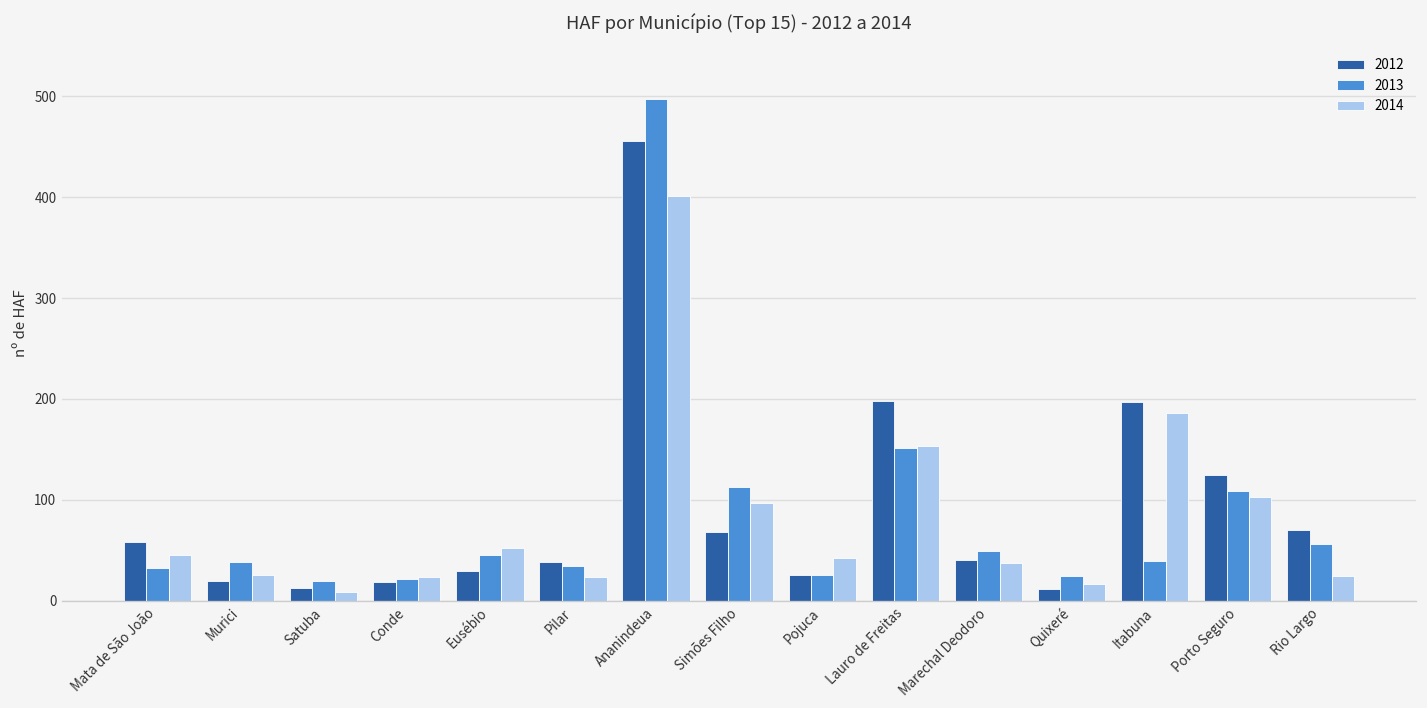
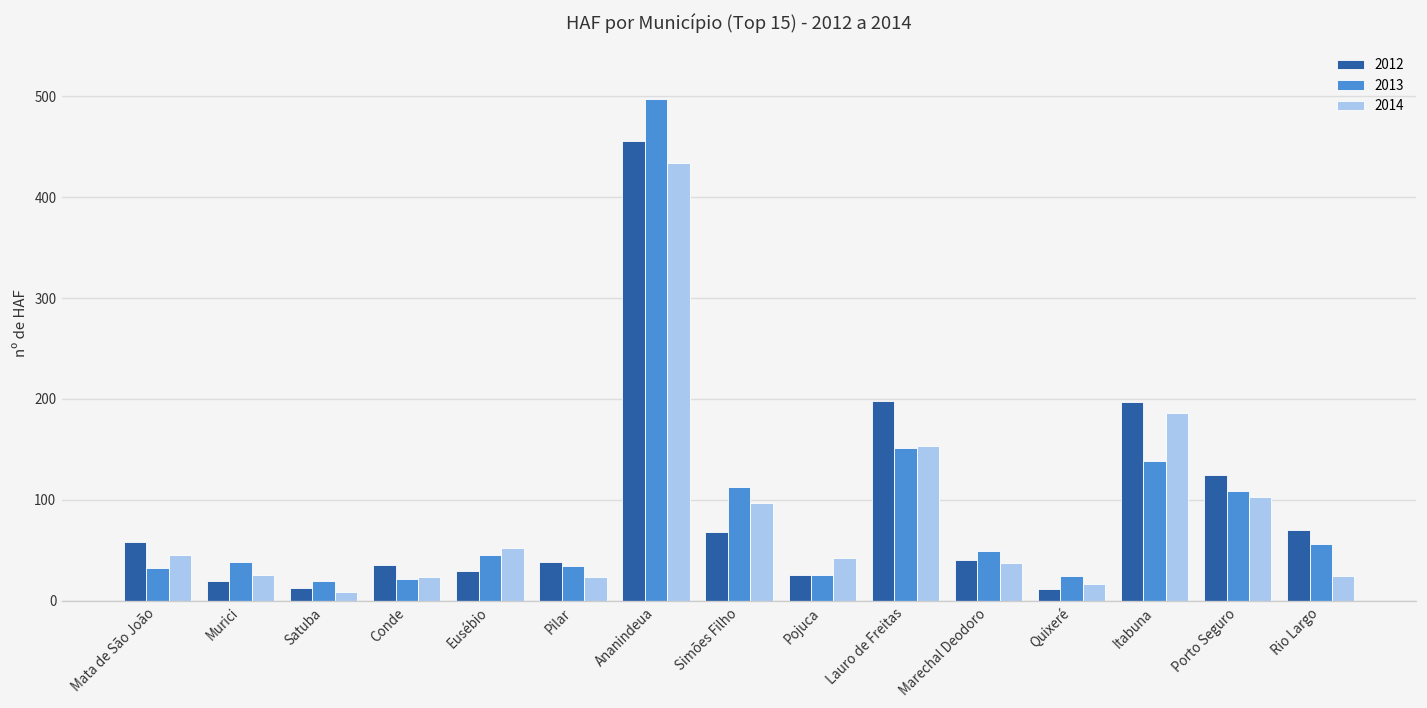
  {
    "2012": {
      "Mata de São João": 60,
      "Murici": 20,
      "Satuba": 10,
-     "Conde": 20,
+     "Conde": 40,
      "Eusébio": 30,
      "Pilar": 40,
      "Ananindeua": 460,
      "Simões Filho": 70,
      "Pojuca": 30,
      "Lauro de Freitas": 200,
      "Marechal Deodoro": 40,
      "Quixeré": 10,
      "Itabuna": 200,
      "Porto Seguro": 130,
      "Rio Largo": 70
    },
    "2013": {
      "Mata de São João": 30,
      "Murici": 40,
      "Satuba": 20,
      "Conde": 20,
      "Eusébio": 50,
      "Pilar": 30,
      "Ananindeua": 500,
      "Simões Filho": 110,
      "Pojuca": 30,
      "Lauro de Freitas": 150,
      "Marechal Deodoro": 50,
      "Quixeré": 30,
-     "Itabuna": 40,
+     "Itabuna": 140,
      "Porto Seguro": 110,
      "Rio Largo": 60
    },
    "2014": {
      "Mata de São João": 50,
      "Murici": 30,
      "Satuba": 10,
      "Conde": 20,
      "Eusébio": 50,
      "Pilar": 20,
-     "Ananindeua": 400,
+     "Ananindeua": 430,
      "Simões Filho": 100,
      "Pojuca": 40,
      "Lauro de Freitas": 150,
      "Marechal Deodoro": 40,
      "Quixeré": 20,
      "Itabuna": 190,
      "Porto Seguro": 100,
      "Rio Largo": 30
    }
  }
